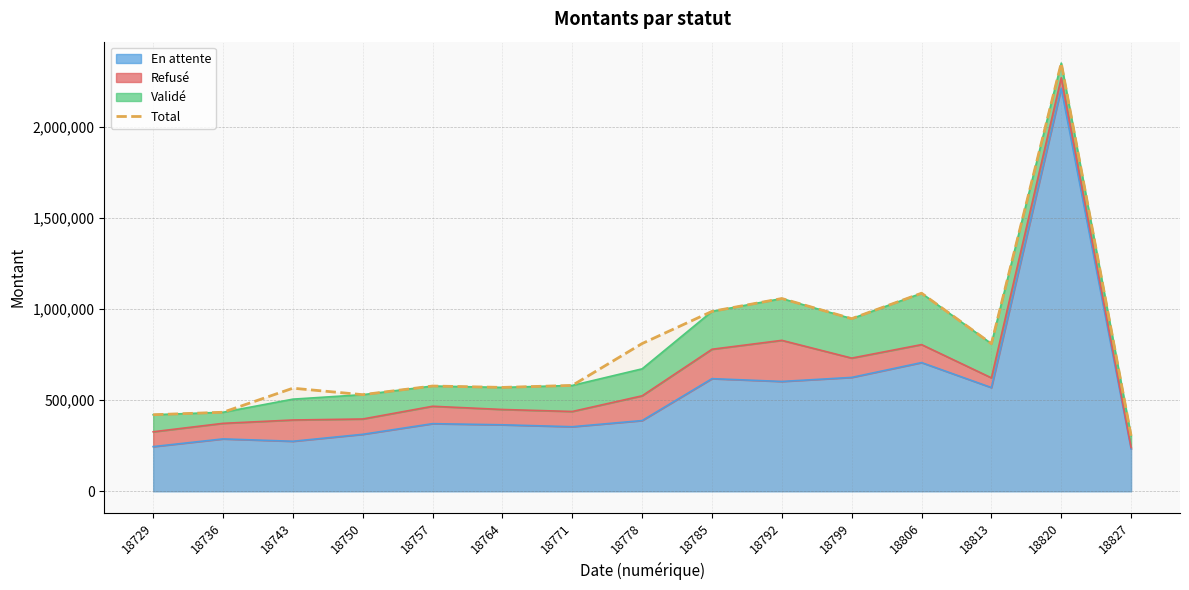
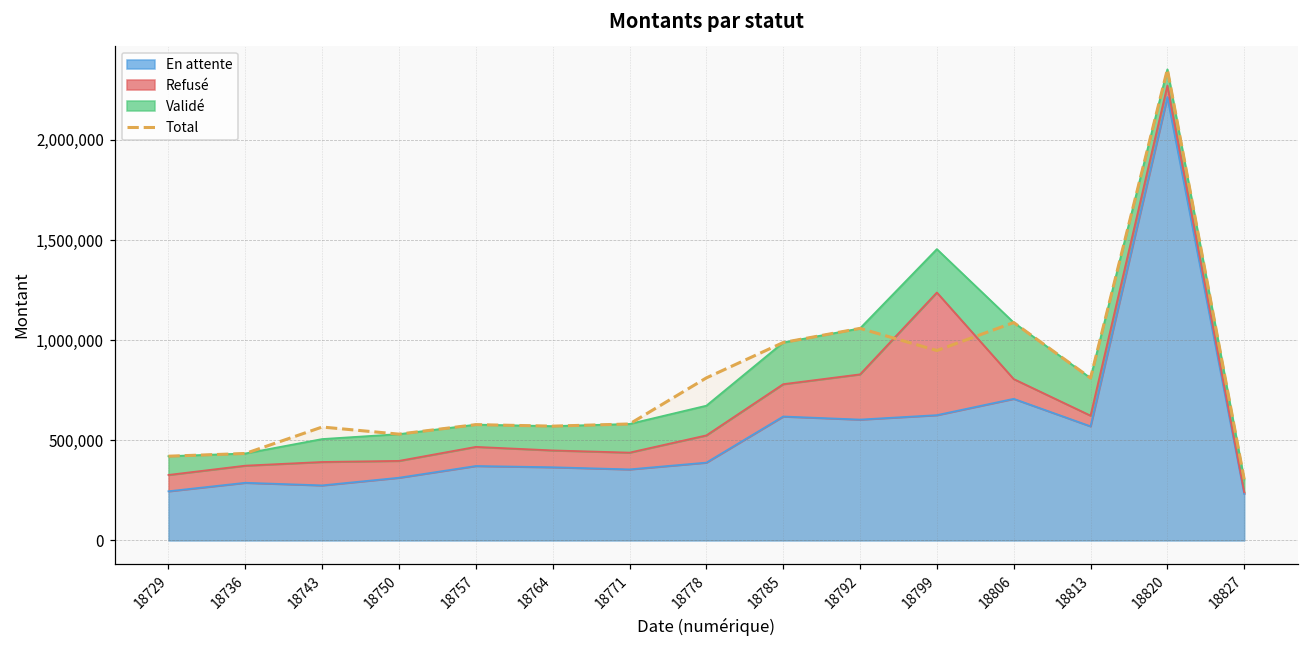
  {
    "En attente": {
      "18729": "250,000",
      "18736": "290,000",
      "18743": "270,000",
      "18750": "310,000",
      "18757": "370,000",
      "18764": "370,000",
      "18771": "350,000",
      "18778": "390,000",
      "18785": "620,000",
      "18792": "600,000",
      "18799": "630,000",
      "18806": "710,000",
      "18813": "570,000",
      "18820": "2,210,000"
    },
    "Refusé": {
      "18729": "80,000",
      "18736": "90,000",
      "18743": "120,000",
      "18750": "80,000",
      "18757": "100,000",
      "18764": "80,000",
      "18771": "80,000",
      "18778": "140,000",
      "18785": "160,000",
      "18792": "230,000",
-     "18799": "110,000",
+     "18799": "610,000",
      "18806": "100,000",
      "18813": "50,000",
      "18820": "60,000"
    },
    "Validé": {
      "18743": "110,000",
      "18778": "150,000"
    },
    "Total": {
      "18743": "570,000",
      "18778": "810,000"
    }
  }
